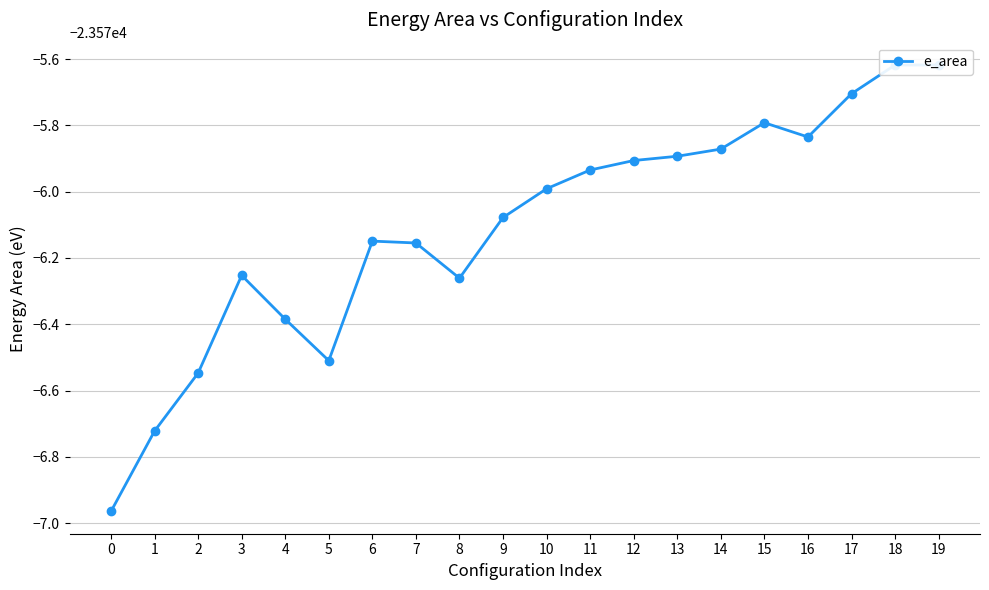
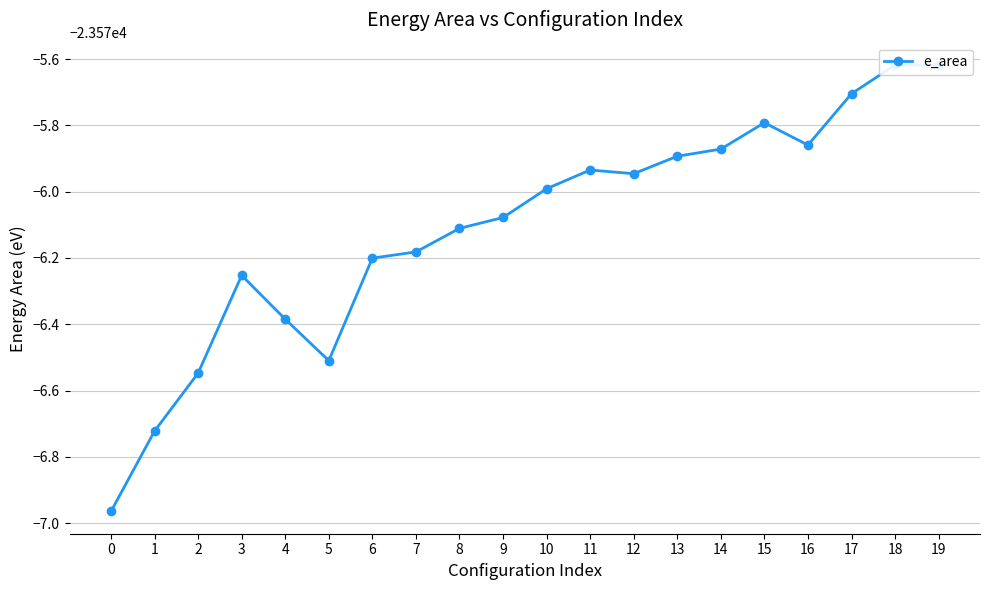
  {
    "0": -23576.96,
    "1": -23576.72,
    "2": -23576.55,
    "3": -23576.25,
    "4": -23576.38,
    "5": -23576.51,
-   "6": -23576.15,
-   "7": -23576.15,
-   "8": -23576.26,
+   "6": -23576.20,
+   "7": -23576.18,
+   "8": -23576.11,
    "9": -23576.08,
    "10": -23575.99,
    "11": -23575.93,
-   "12": -23575.91,
+   "12": -23575.95,
    "13": -23575.89,
    "14": -23575.87,
    "15": -23575.79,
-   "16": -23575.84,
+   "16": -23575.86,
    "17": -23575.70
  }
